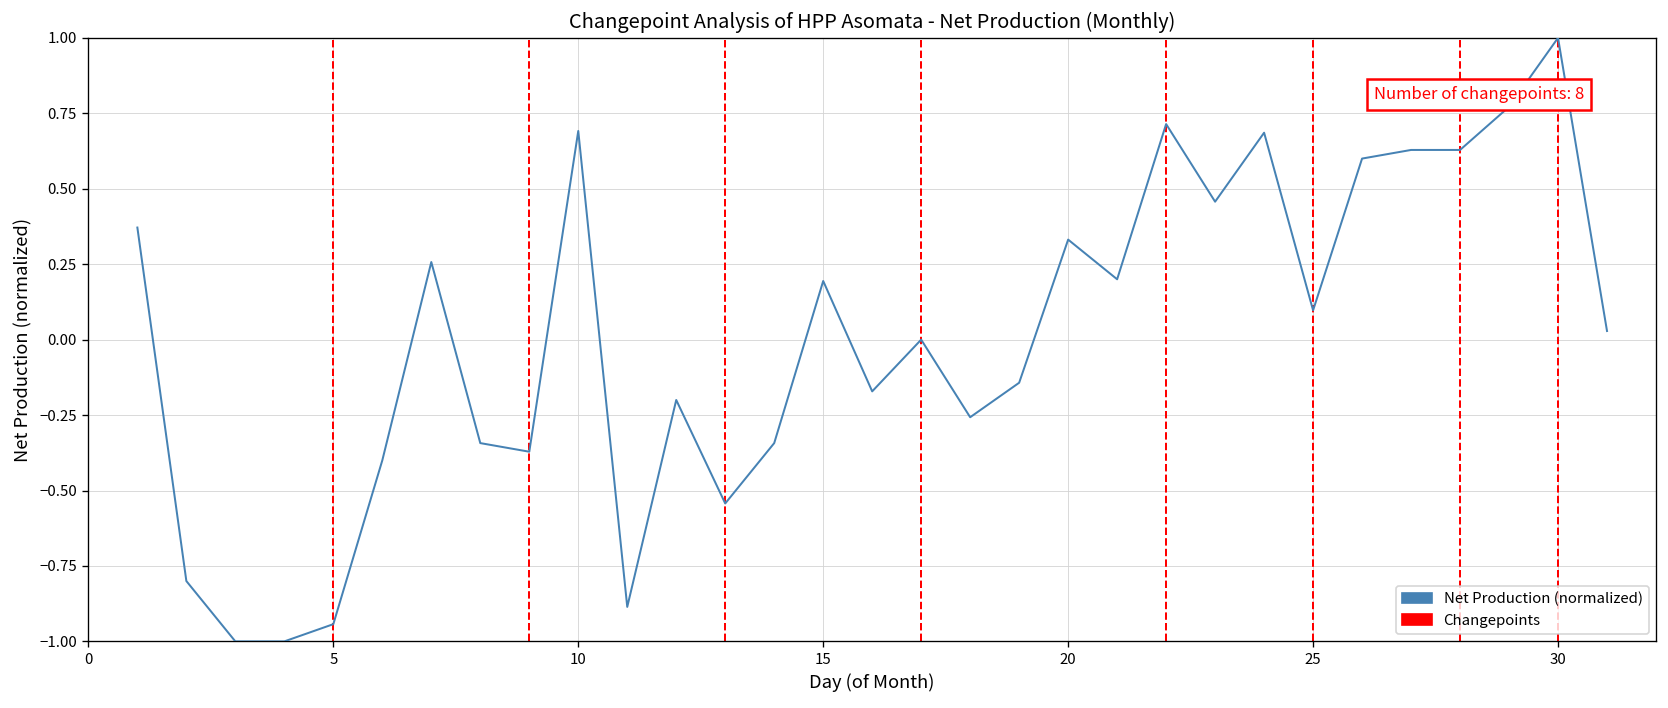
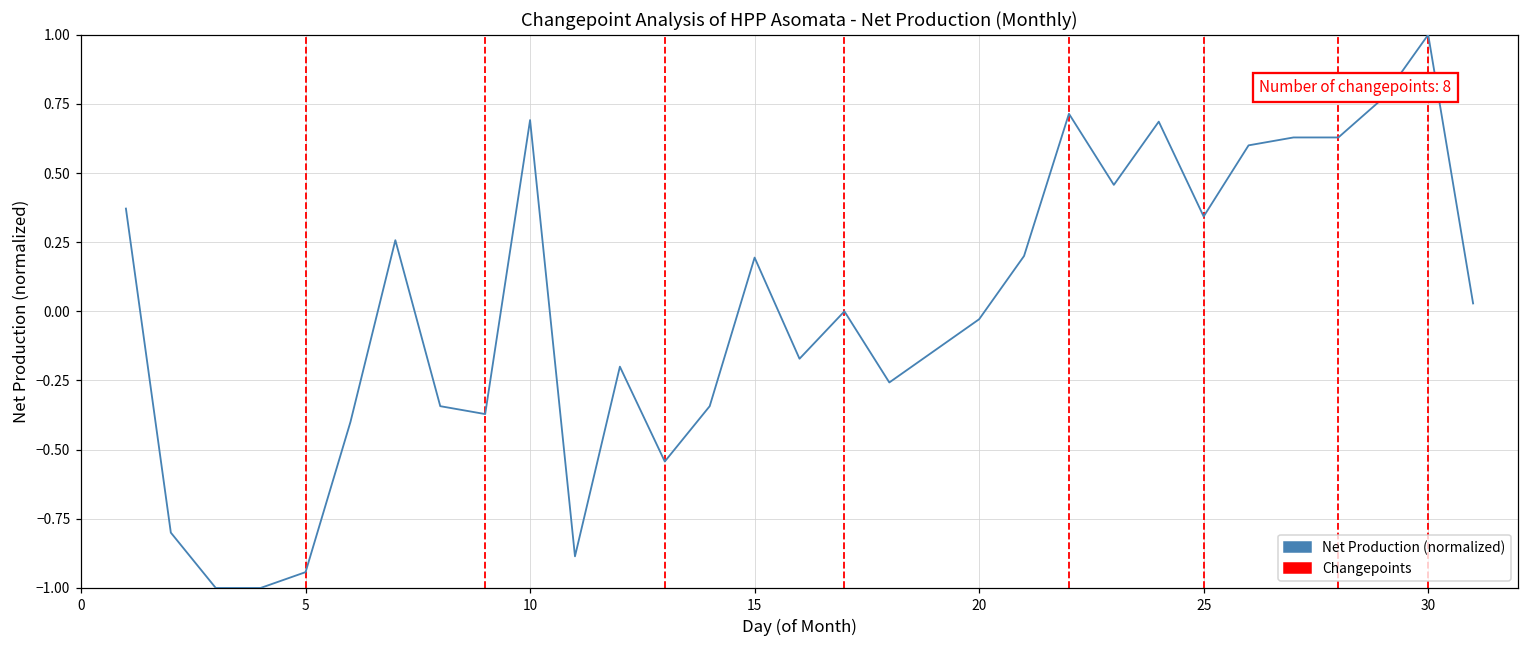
  {
    "5": -0.94,
    "10": 0.69,
    "15": 0.19,
-   "20": 0.33,
-   "25": 0.10,
+   "20": -0.03,
+   "25": 0.34,
    "30": 1.00
  }
